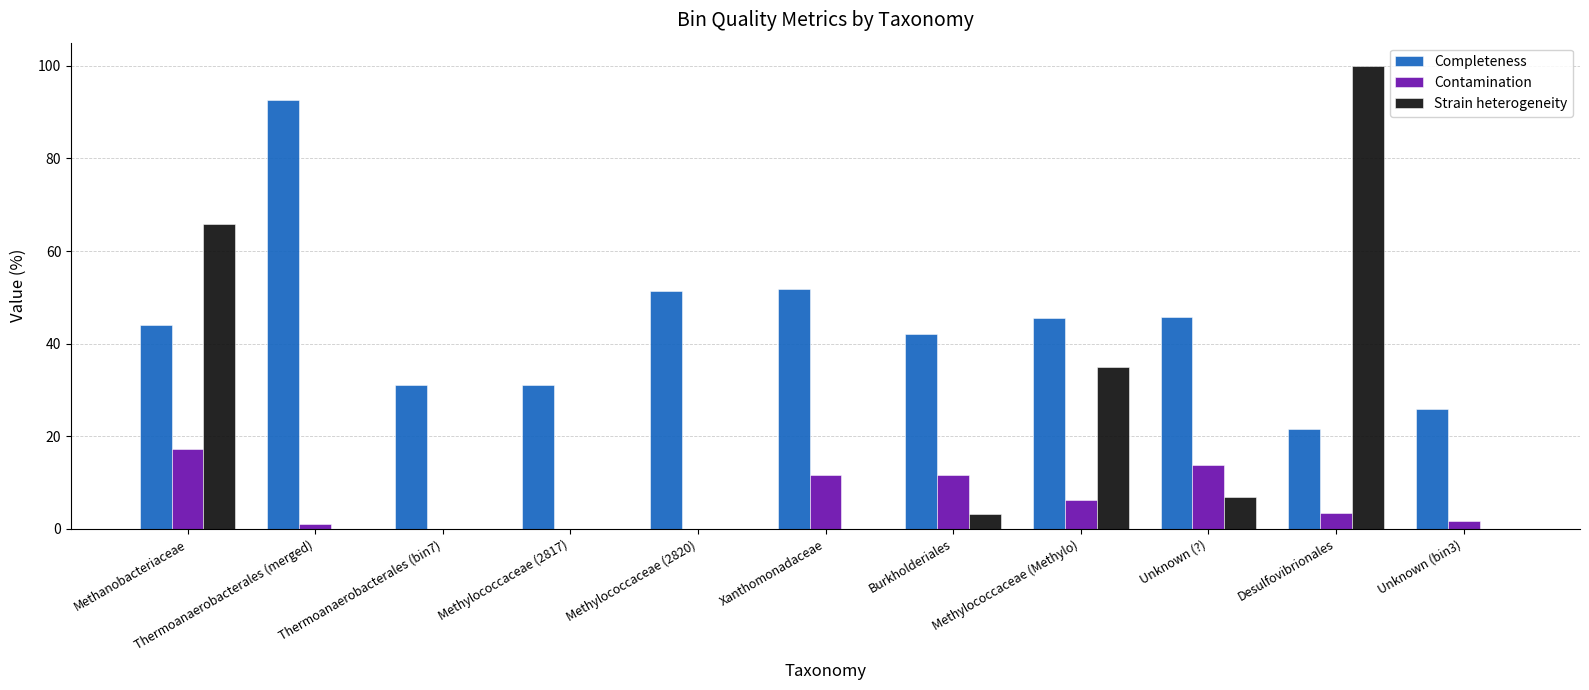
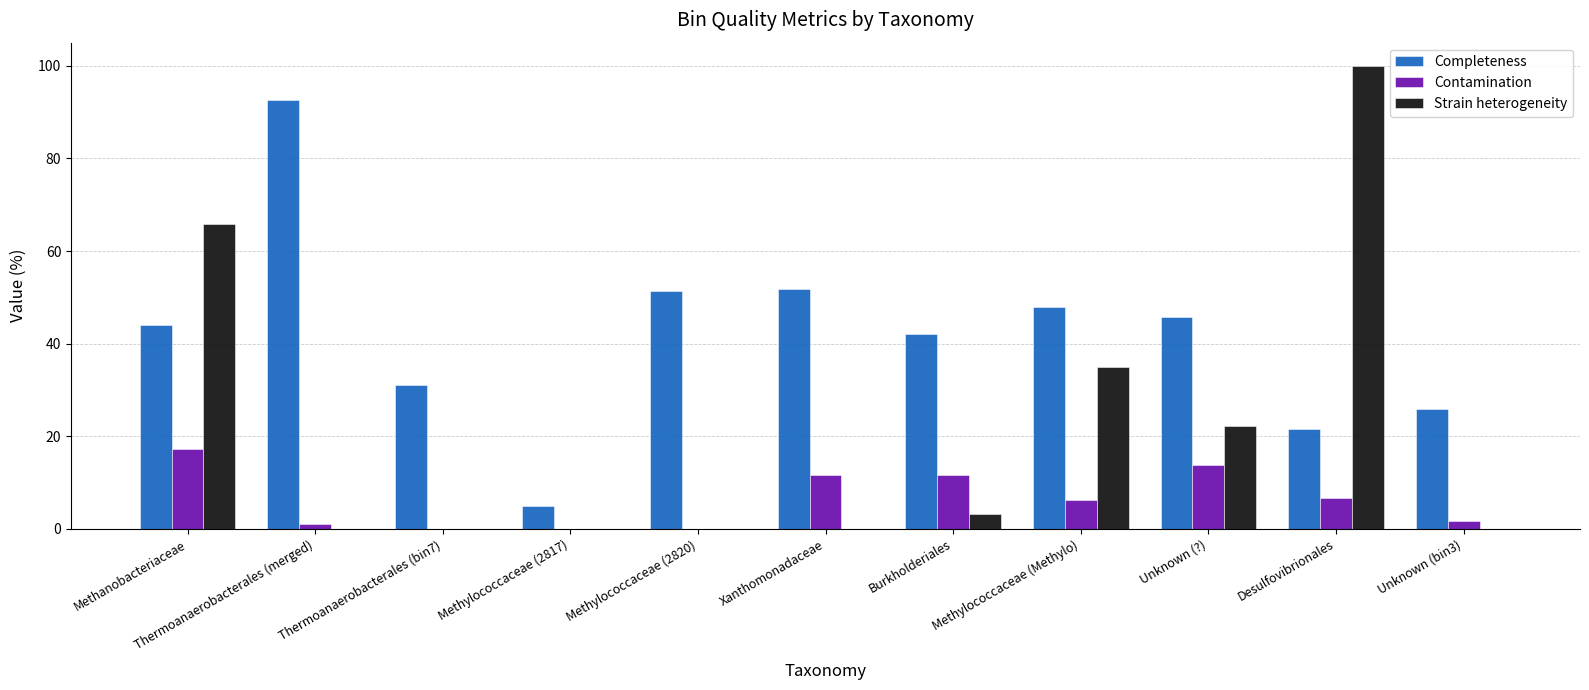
  {
    "Completeness": {
      "Methanobacteriaceae": 44,
      "Thermoanaerobacterales (merged)": 93,
      "Thermoanaerobacterales (bin7)": 31,
-     "Methylococcaceae (2817)": 31,
+     "Methylococcaceae (2817)": 5,
      "Methylococcaceae (2820)": 51,
      "Xanthomonadaceae": 52,
      "Burkholderiales": 42,
-     "Methylococcaceae (Methylo)": 46,
+     "Methylococcaceae (Methylo)": 48,
      "Unknown (?)": 46,
      "Desulfovibrionales": 22,
      "Unknown (bin3)": 26
    },
    "Contamination": {
      "Methanobacteriaceae": 17,
      "Thermoanaerobacterales (merged)": 1,
      "Thermoanaerobacterales (bin7)": 0,
      "Methylococcaceae (2817)": 0,
      "Methylococcaceae (2820)": 0,
      "Xanthomonadaceae": 12,
      "Burkholderiales": 12,
      "Methylococcaceae (Methylo)": 6,
      "Unknown (?)": 14,
-     "Desulfovibrionales": 3,
+     "Desulfovibrionales": 7,
      "Unknown (bin3)": 2
    },
    "Strain heterogeneity": {
      "Methanobacteriaceae": 66,
      "Thermoanaerobacterales (merged)": 0,
      "Thermoanaerobacterales (bin7)": 0,
      "Methylococcaceae (2817)": 0,
      "Methylococcaceae (2820)": 0,
      "Xanthomonadaceae": 0,
      "Burkholderiales": 3,
      "Methylococcaceae (Methylo)": 35,
-     "Unknown (?)": 7,
+     "Unknown (?)": 22,
      "Desulfovibrionales": 100,
      "Unknown (bin3)": 0
    }
  }
